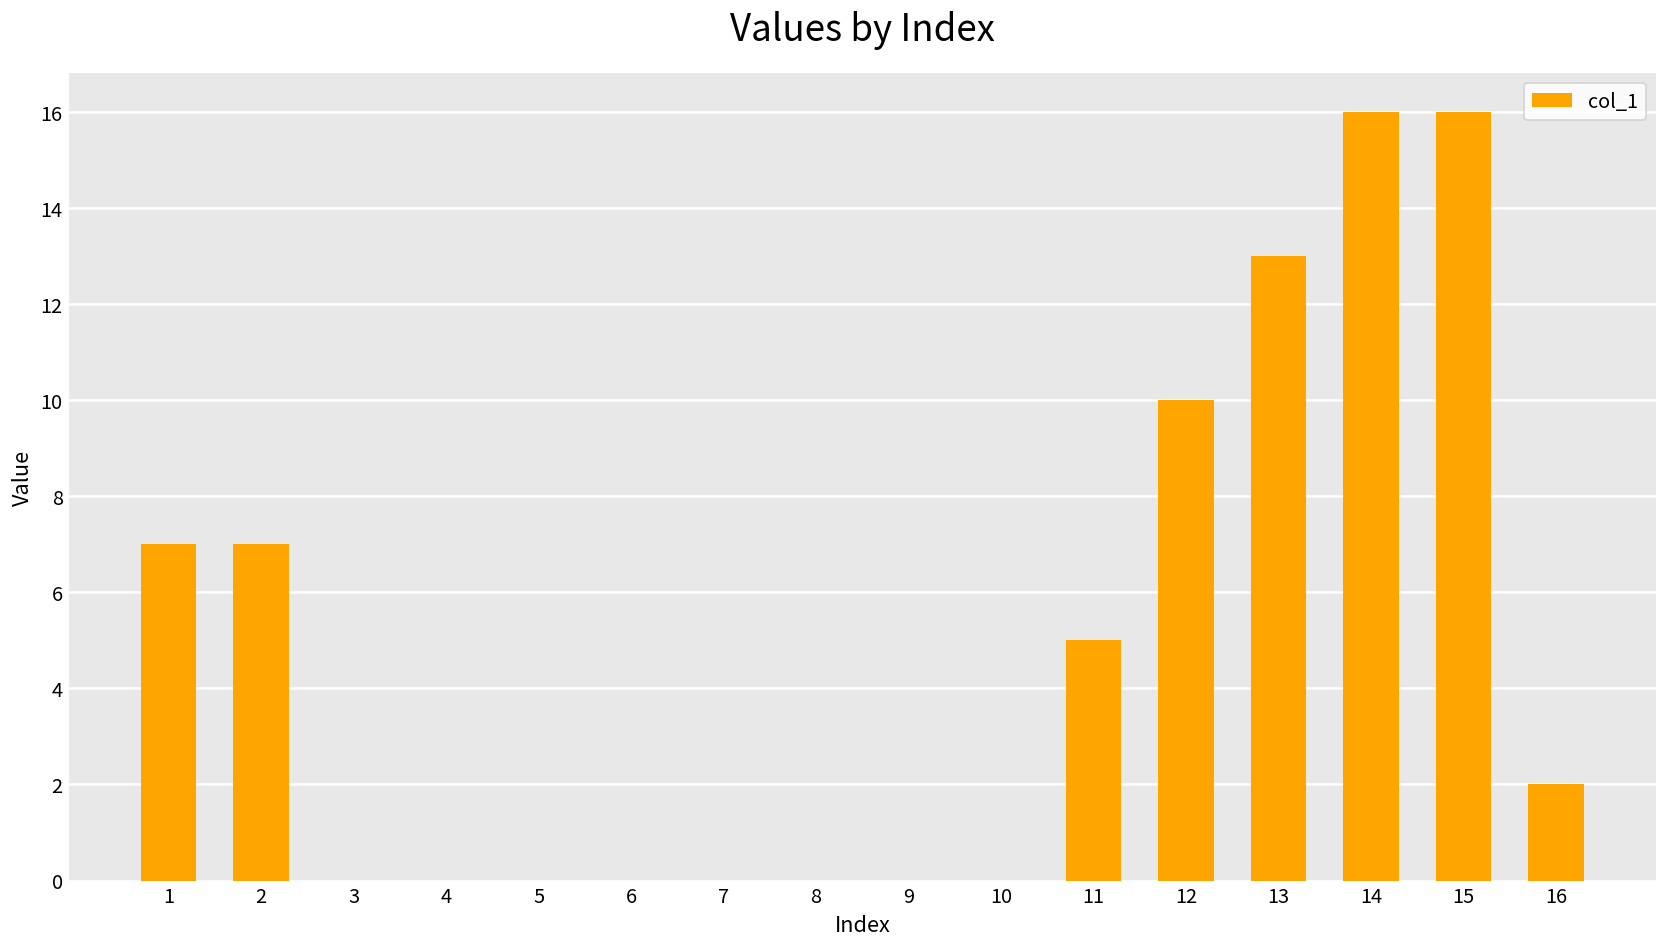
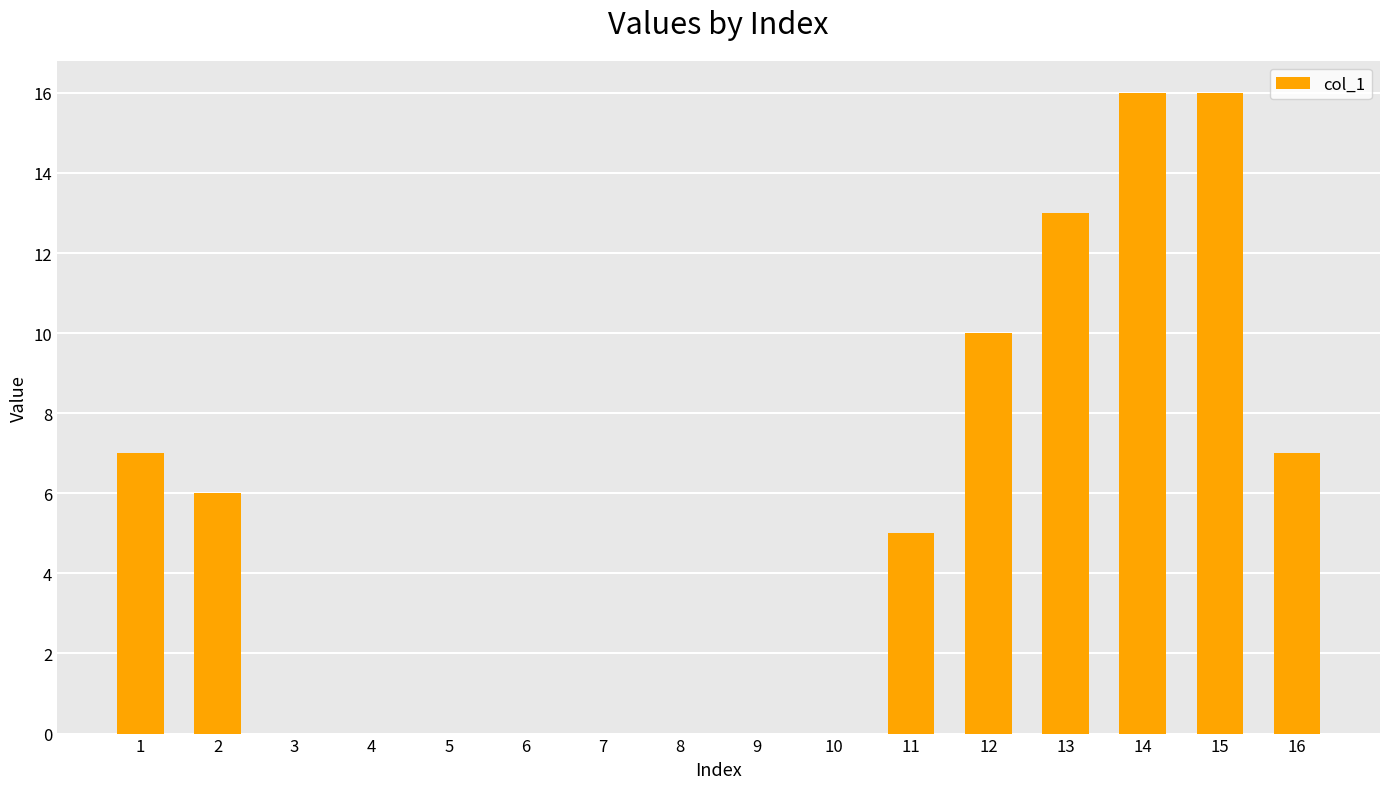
  {
    "1": 7,
-   "2": 7,
+   "2": 6,
    "3": 0,
    "4": 0,
    "5": 0,
    "6": 0,
    "7": 0,
    "8": 0,
    "9": 0,
    "10": 0,
    "11": 5,
    "12": 10,
    "13": 13,
    "14": 16,
    "15": 16,
-   "16": 2
+   "16": 7
  }
